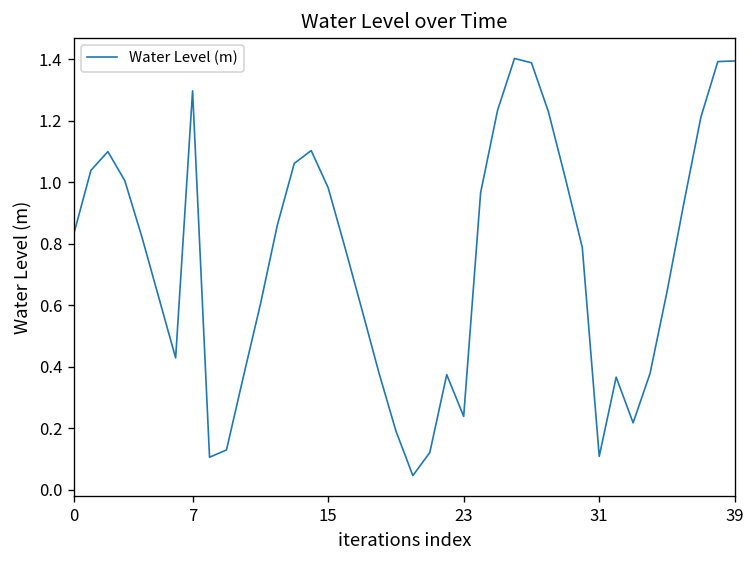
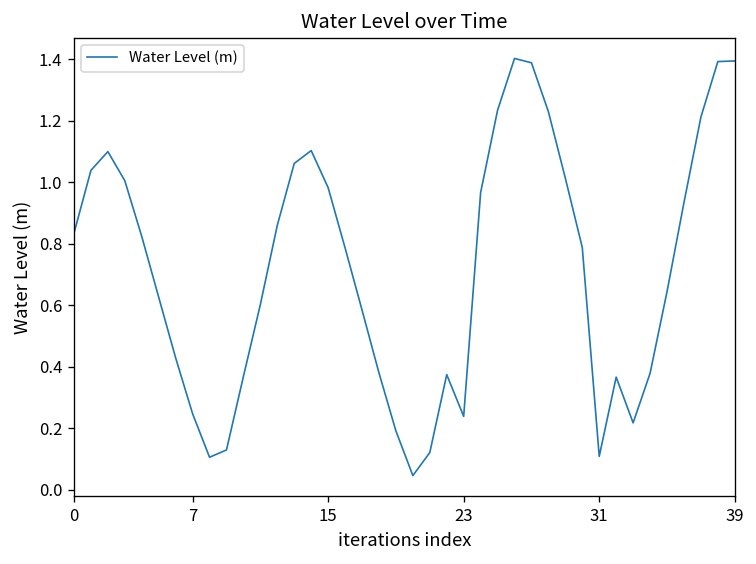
  {
    "0": 0.83,
-   "7": 1.30,
+   "7": 0.25,
    "15": 0.98,
    "23": 0.24,
    "31": 0.11,
    "39": 1.39
  }
